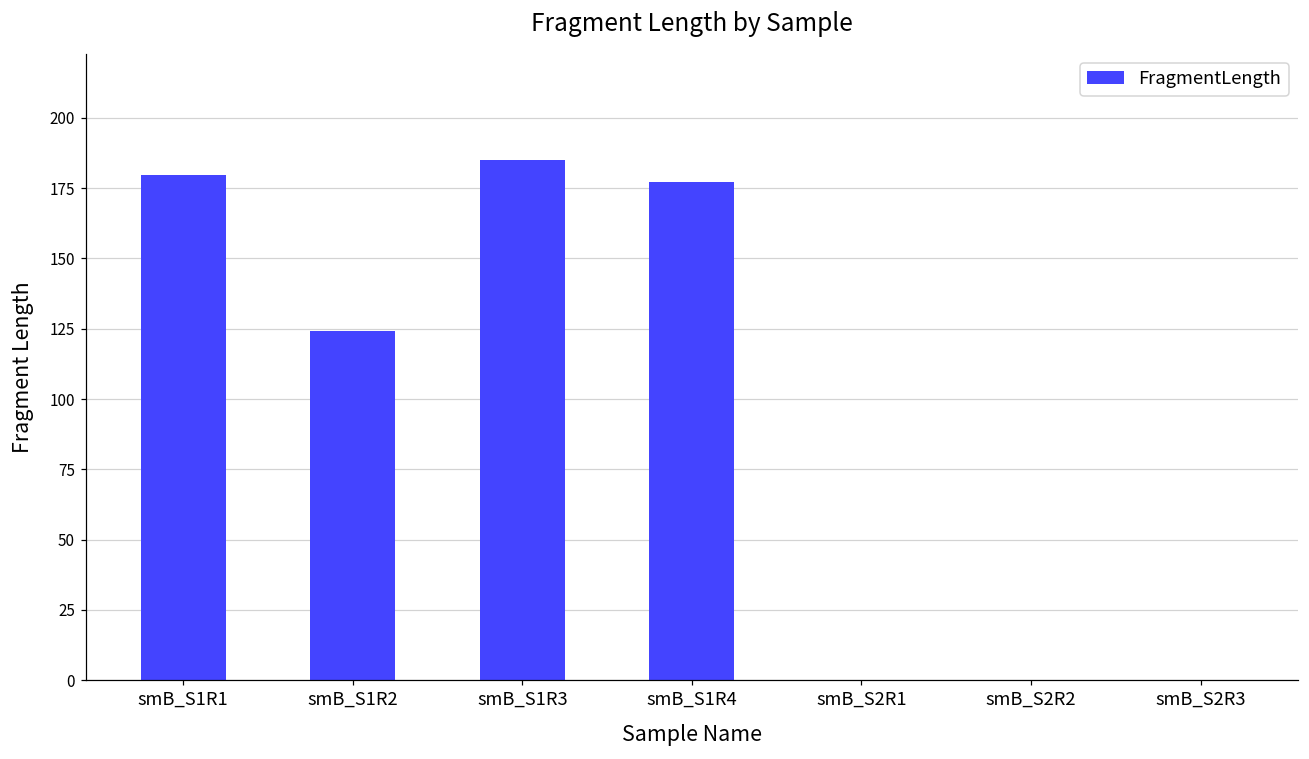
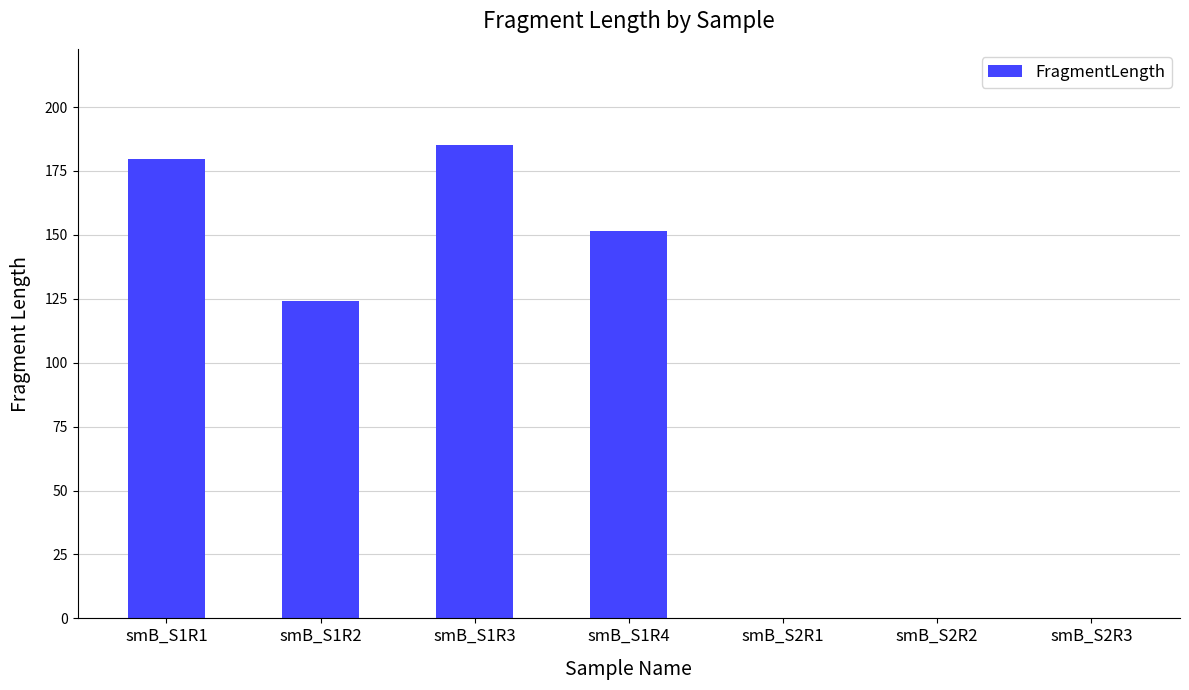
  {
    "smB_S1R1": 180,
    "smB_S1R2": 124,
    "smB_S1R3": 185,
-   "smB_S1R4": 177,
+   "smB_S1R4": 152,
    "smB_S2R1": 0,
    "smB_S2R2": 0,
    "smB_S2R3": 0
  }
